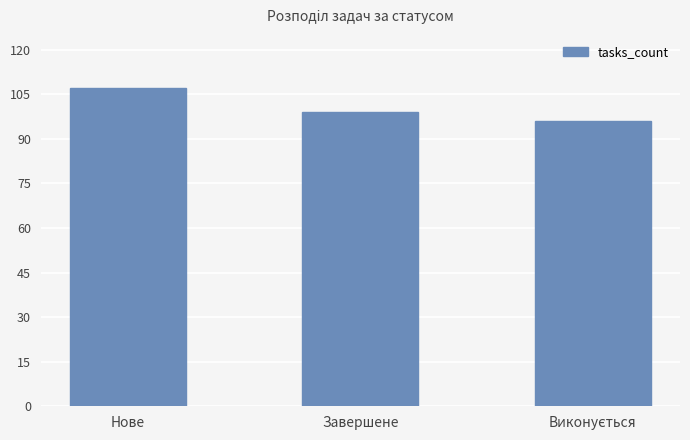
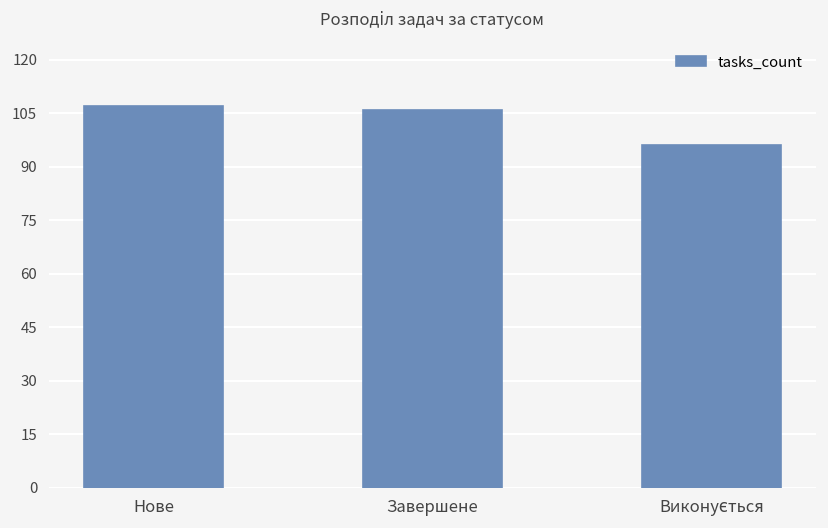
  {
    "Нове": 107,
-   "Завершене": 99,
+   "Завершене": 106,
    "Виконується": 96
  }
